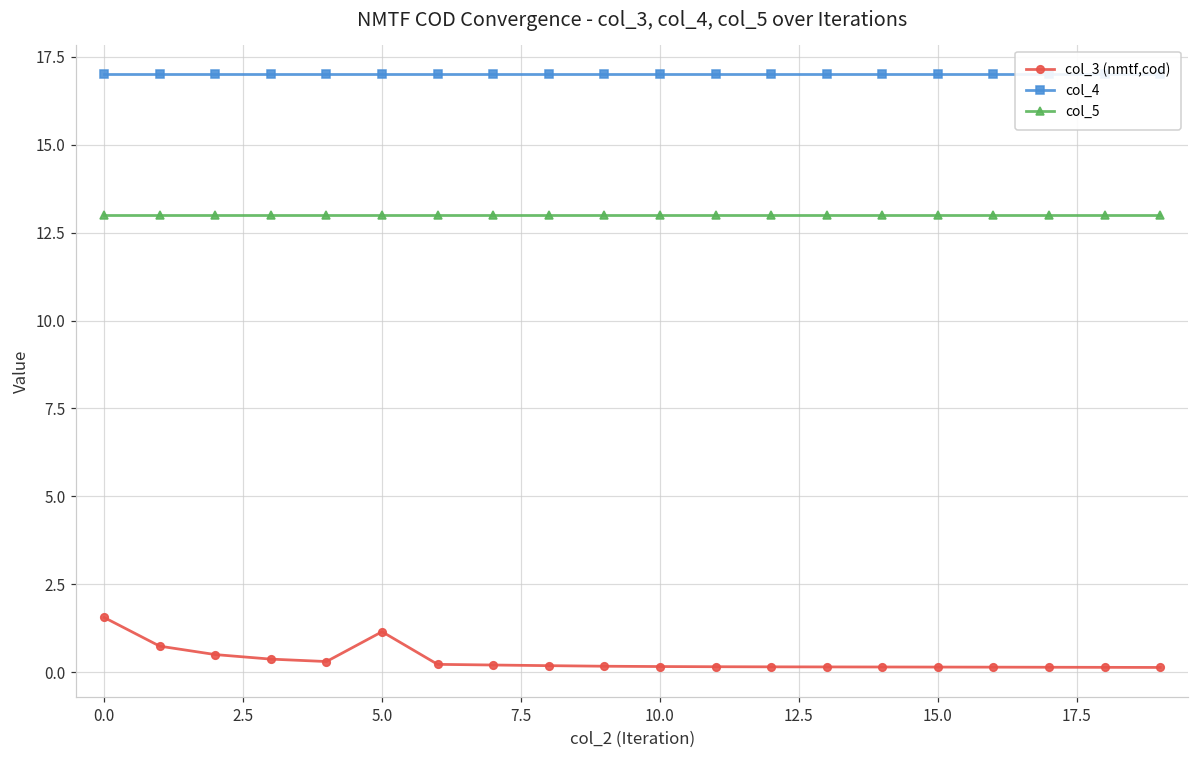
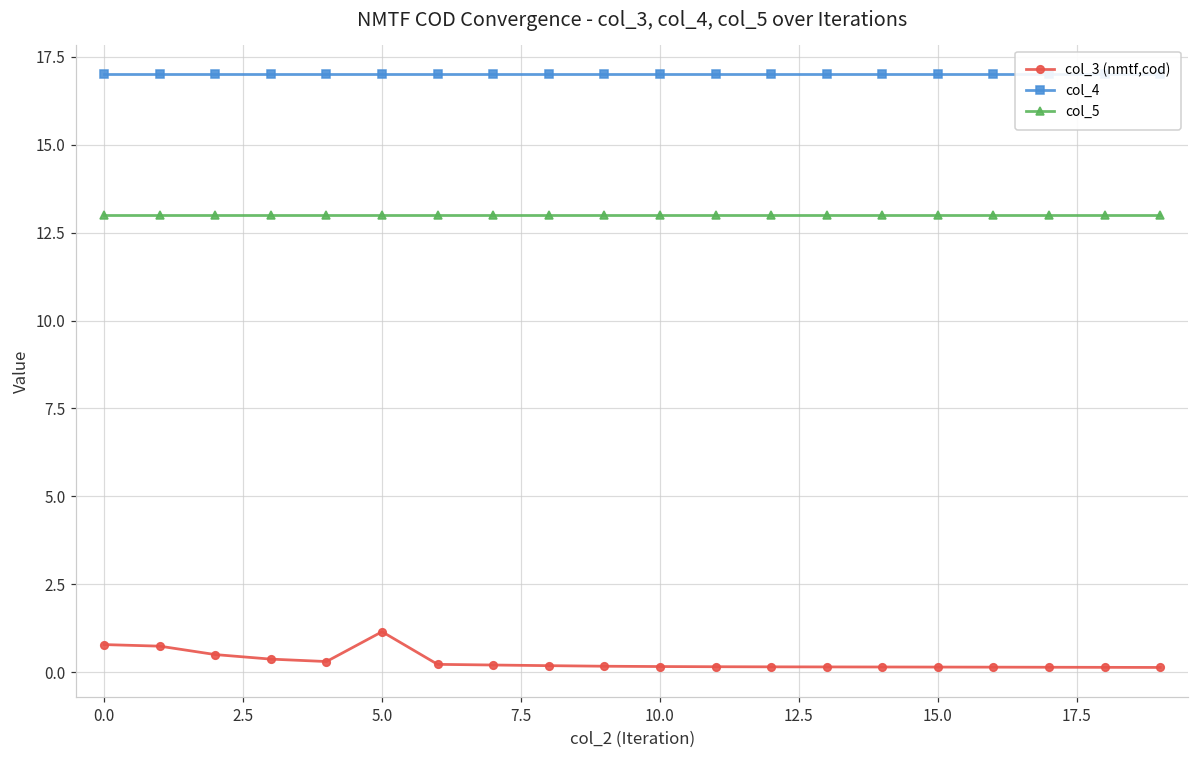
  {
    "col_3 (nmtf,cod)": {
-     "0.0": 1.6,
+     "0.0": 0.8,
      "5.0": 1.1,
      "10.0": 0.2,
      "15.0": 0.1
    },
    "col_4": {
      "0.0": 17.0,
      "5.0": 17.0,
      "10.0": 17.0,
      "15.0": 17.0
    },
    "col_5": {
      "0.0": 13.0,
      "5.0": 13.0,
      "10.0": 13.0,
      "15.0": 13.0
    }
  }
